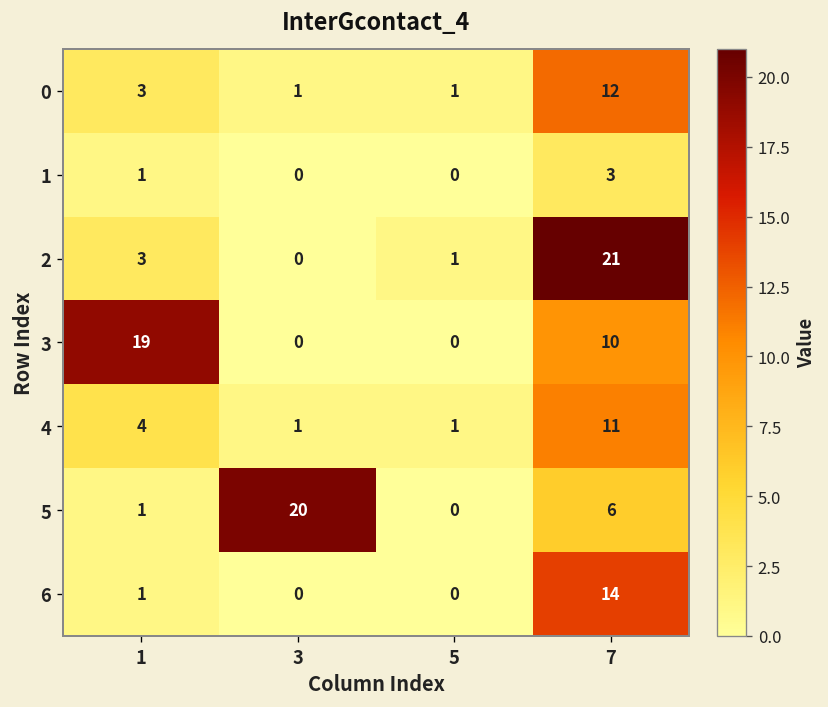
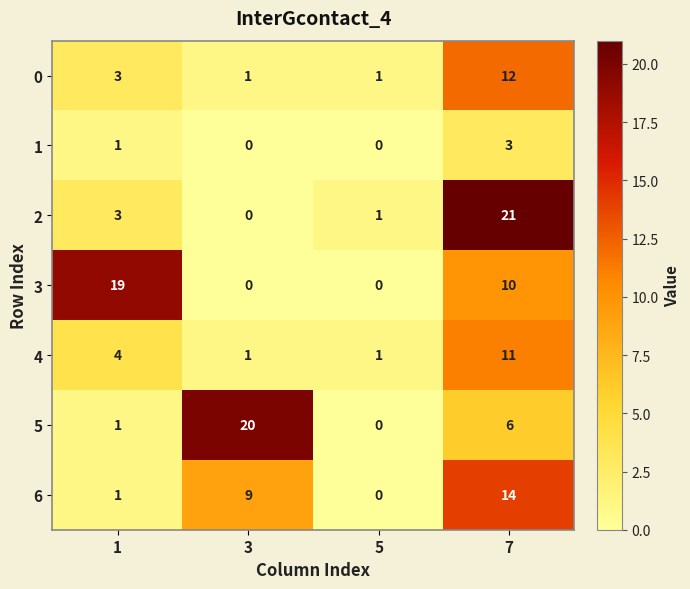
  {
    "0": {
      "1": 3,
      "3": 1,
      "5": 1,
      "7": 12
    },
    "1": {
      "1": 1,
      "3": 0,
      "5": 0,
      "7": 3
    },
    "2": {
      "1": 3,
      "3": 0,
      "5": 1,
      "7": 21
    },
    "3": {
      "1": 19,
      "3": 0,
      "5": 0,
      "7": 10
    },
    "4": {
      "1": 4,
      "3": 1,
      "5": 1,
      "7": 11
    },
    "5": {
      "1": 1,
      "3": 20,
      "5": 0,
      "7": 6
    },
    "6": {
      "1": 1,
-     "3": 0,
+     "3": 9,
      "5": 0,
      "7": 14
    }
  }
